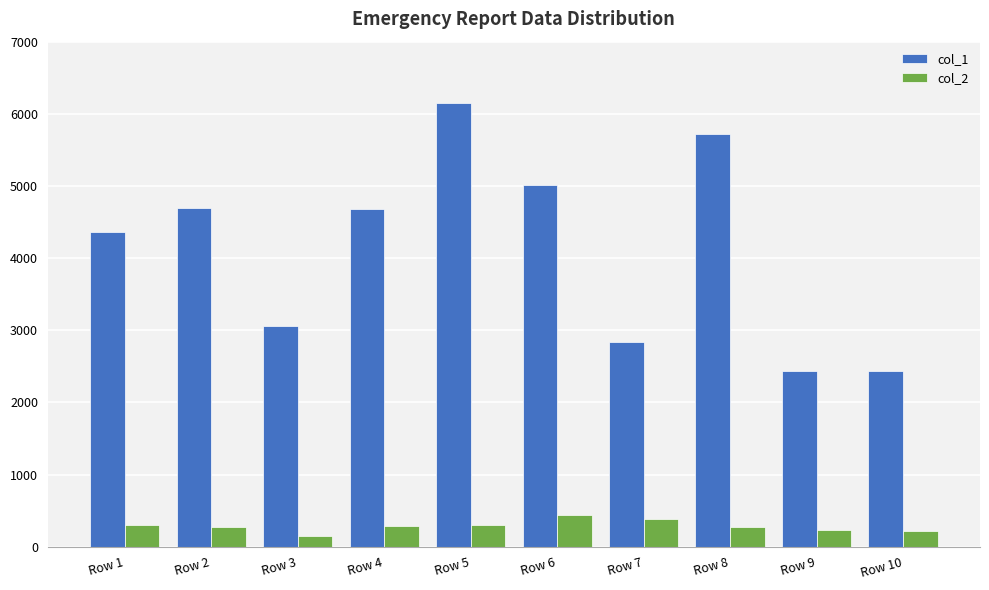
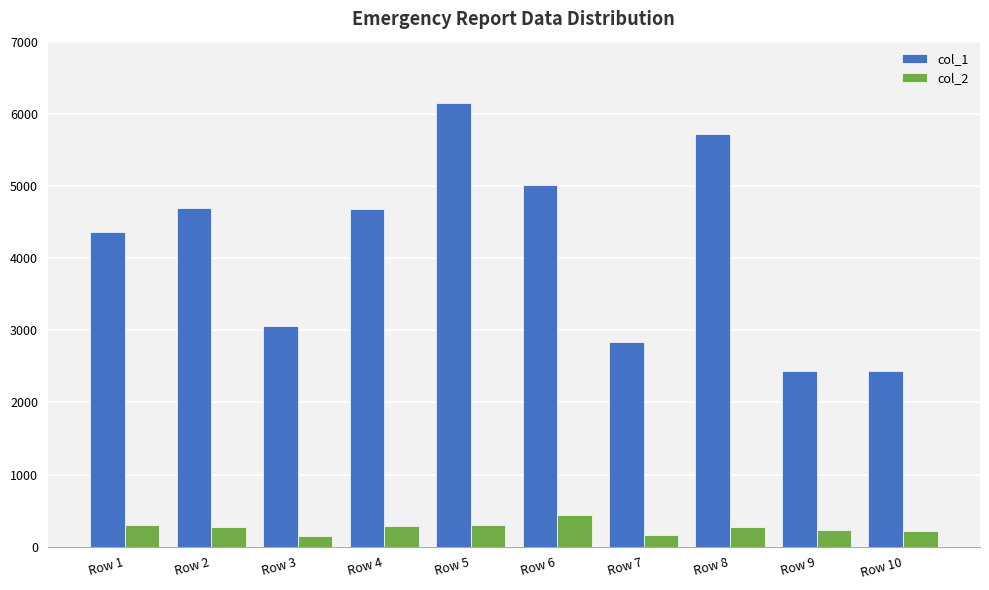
  {
    "col_1": {
      "Row 1": 4400,
      "Row 2": 4700,
      "Row 3": 3100,
      "Row 4": 4700,
      "Row 5": 6200,
      "Row 6": 5000,
      "Row 7": 2800,
      "Row 8": 5700,
      "Row 9": 2400,
      "Row 10": 2400
    },
    "col_2": {
      "Row 1": 300,
      "Row 2": 300,
      "Row 3": 100,
      "Row 4": 300,
      "Row 5": 300,
      "Row 6": 400,
-     "Row 7": 400,
+     "Row 7": 200,
      "Row 8": 300,
      "Row 9": 200,
      "Row 10": 200
    }
  }
